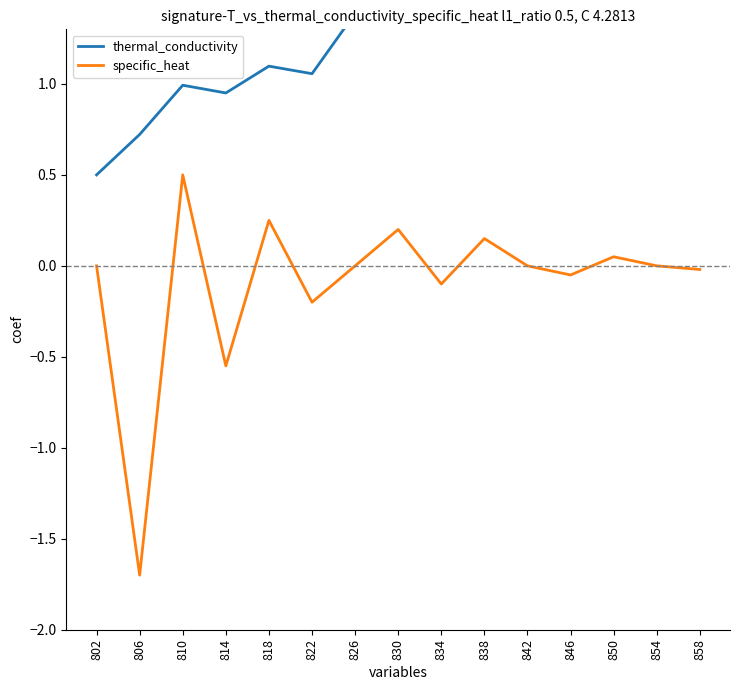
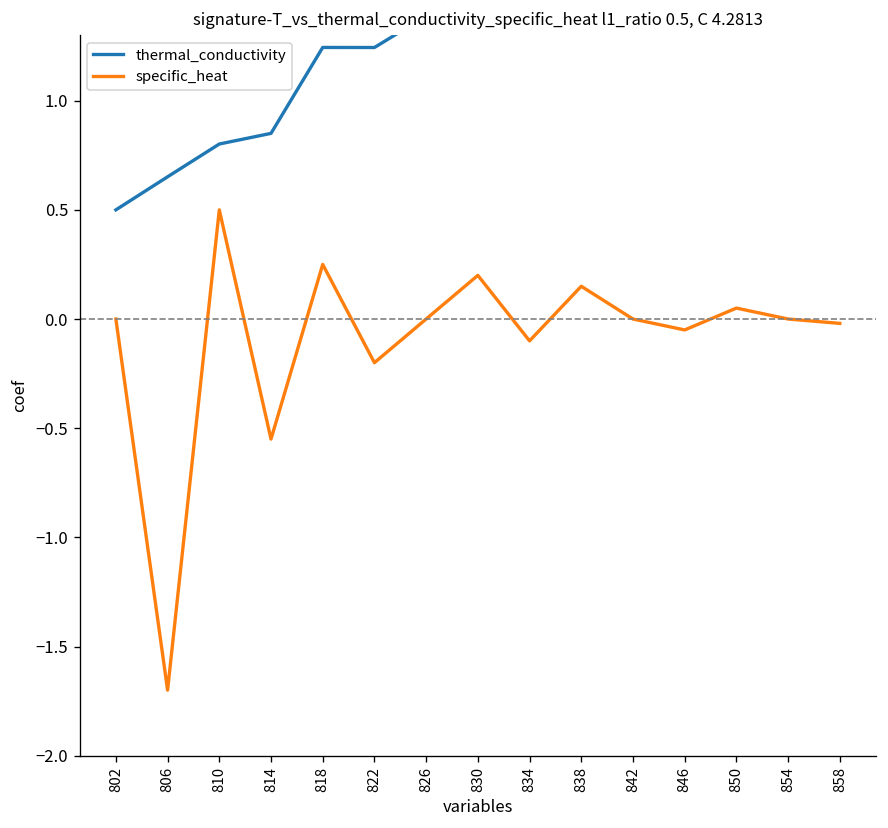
  {
    "thermal_conductivity": {
      "802": 0.50,
-     "806": 0.72,
-     "810": 0.99,
-     "814": 0.95,
-     "818": 1.10,
-     "822": 1.06
+     "806": 0.65,
+     "810": 0.80,
+     "814": 0.85,
+     "818": 1.24,
+     "822": 1.24
    },
    "specific_heat": {
      "802": 0.00,
      "806": -1.70,
      "810": 0.50,
      "814": -0.55,
      "818": 0.25,
      "822": -0.20,
      "826": 0.00,
      "830": 0.20,
      "834": -0.10,
      "838": 0.15,
      "842": 0.00,
      "846": -0.05,
      "850": 0.05,
      "854": 0.00,
      "858": -0.02
    }
  }
